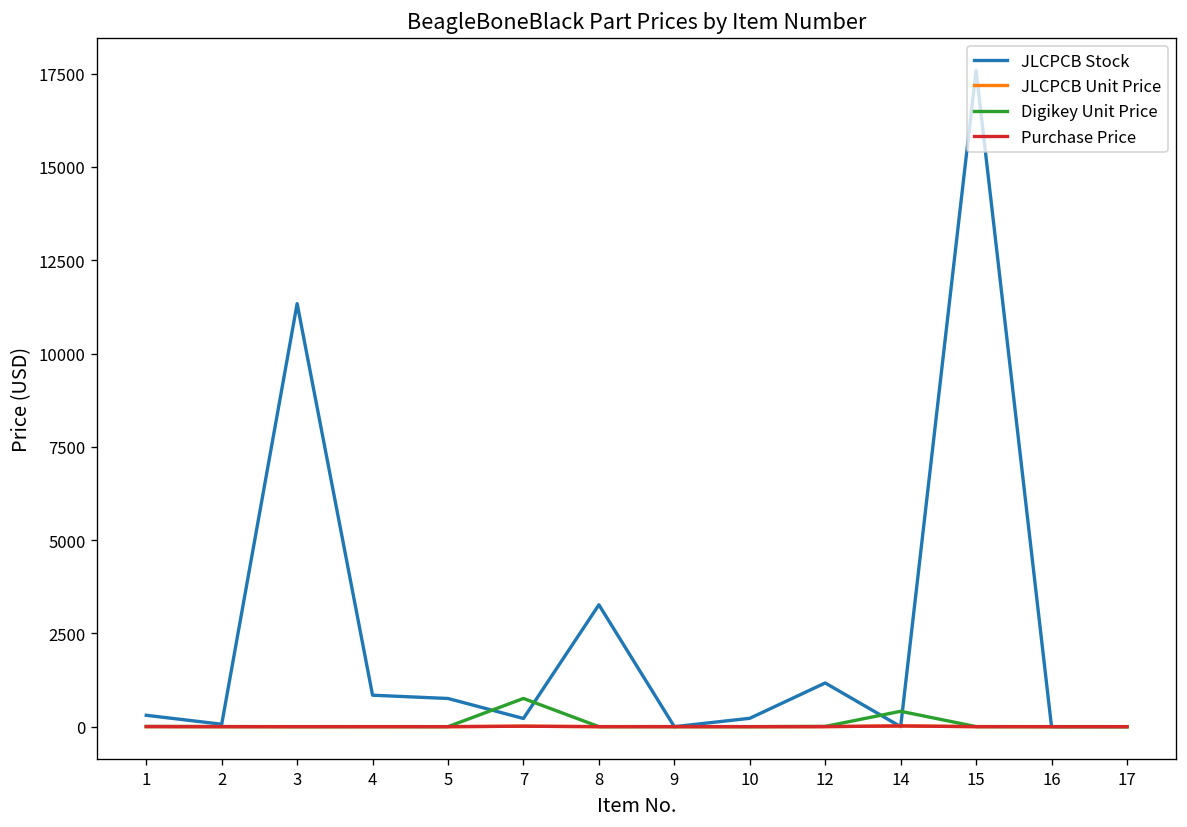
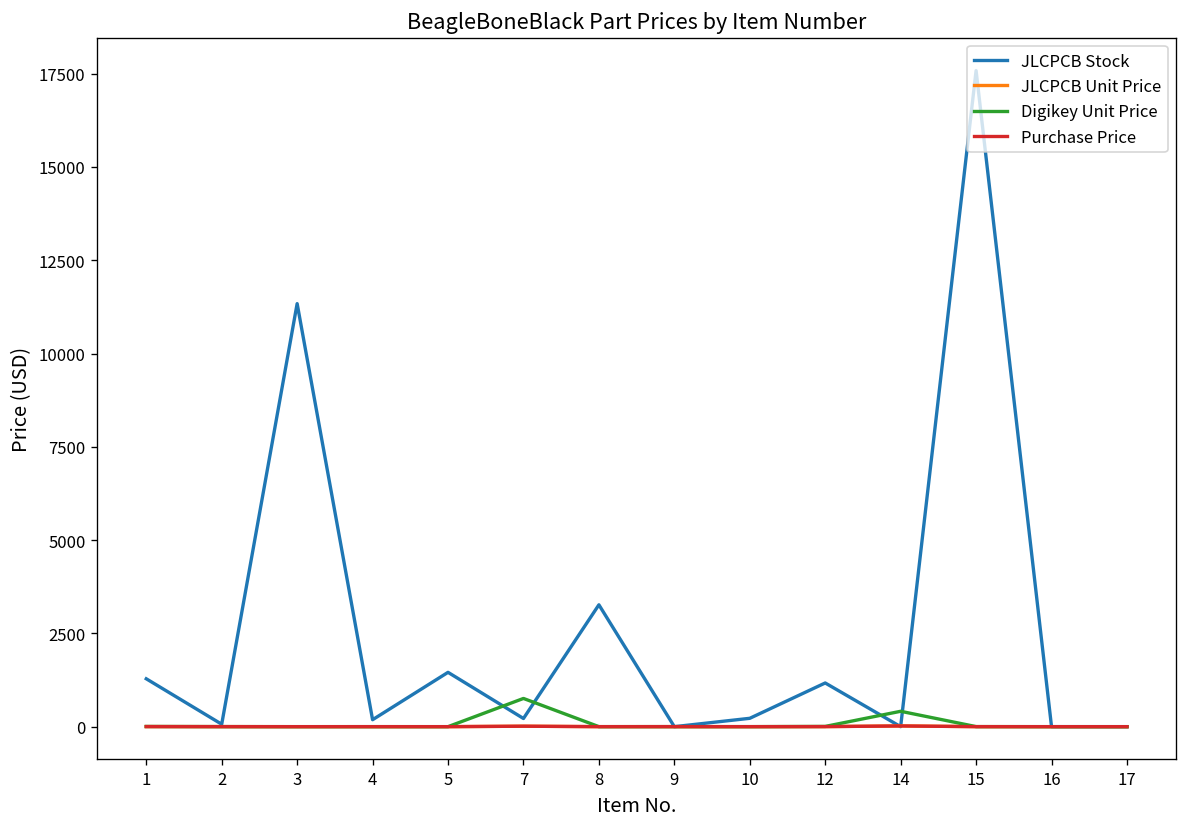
  {
    "JLCPCB Stock": {
-     "1": 300,
+     "1": 1300,
      "3": 11300,
-     "4": 800,
-     "5": 800,
+     "4": 200,
+     "5": 1500,
      "7": 200,
      "8": 3300,
      "10": 200,
      "12": 1200
    },
    "Purchase Price": {
      "7": 0
    },
    "Digikey Unit Price": {
      "7": 800,
      "14": 400
    }
  }
